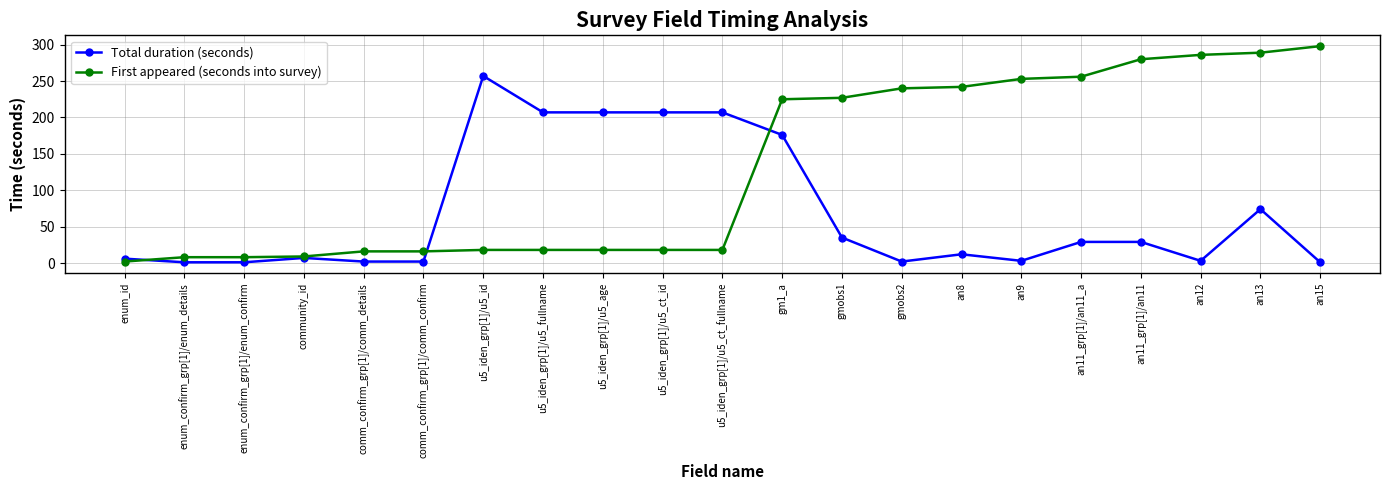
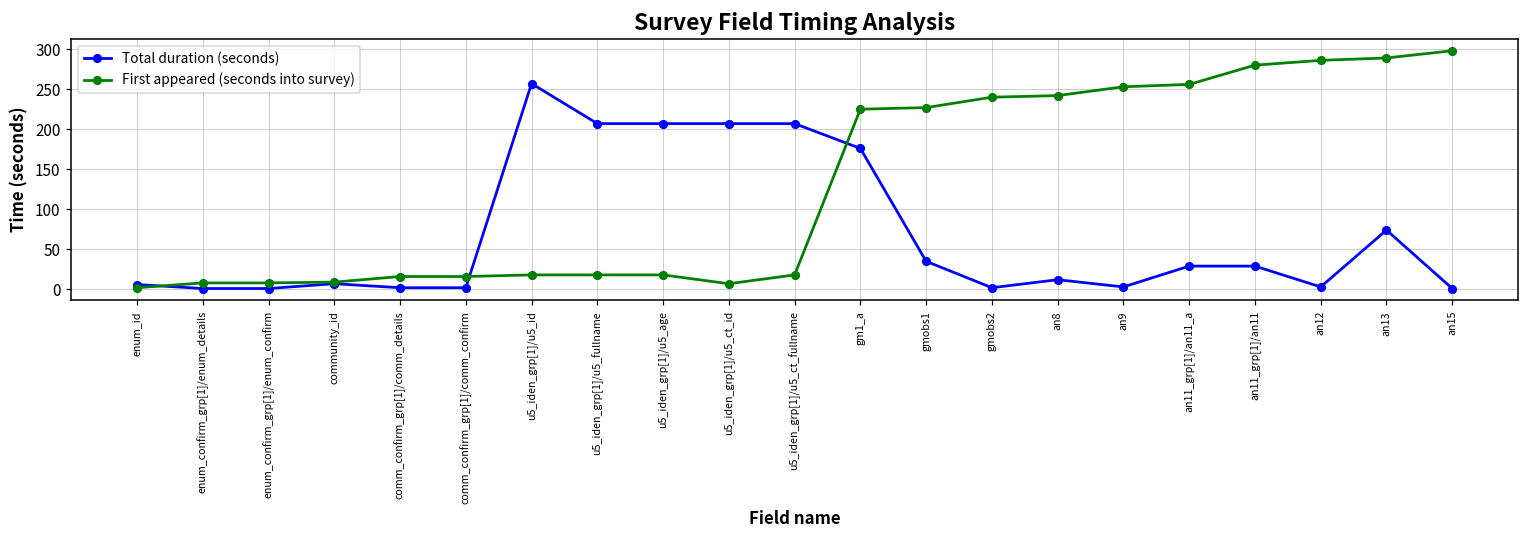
  {
    "Total duration (seconds)": {
      "enum_id": 10,
      "enum_confirm_grp[1]/enum_details": 0,
      "enum_confirm_grp[1]/enum_confirm": 0,
      "comm_confirm_grp[1]/comm_details": 0,
      "comm_confirm_grp[1]/comm_confirm": 0,
      "u5_iden_grp[1]/u5_id": 260,
      "u5_iden_grp[1]/u5_fullname": 210,
      "u5_iden_grp[1]/u5_age": 210,
      "u5_iden_grp[1]/u5_ct_id": 210,
      "u5_iden_grp[1]/u5_ct_fullname": 210,
      "gm1_a": 180,
      "gmobs1": 40,
      "gmobs2": 0,
      "an8": 10,
      "an9": 0,
      "an11_grp[1]/an11_a": 30,
      "an11_grp[1]/an11": 30,
      "an12": 0,
      "an13": 70,
      "an15": 0
    },
    "First appeared (seconds into survey)": {
      "enum_id": 0,
      "enum_confirm_grp[1]/enum_details": 10,
      "enum_confirm_grp[1]/enum_confirm": 10,
      "comm_confirm_grp[1]/comm_details": 20,
      "comm_confirm_grp[1]/comm_confirm": 20,
      "u5_iden_grp[1]/u5_id": 20,
      "u5_iden_grp[1]/u5_fullname": 20,
      "u5_iden_grp[1]/u5_age": 20,
-     "u5_iden_grp[1]/u5_ct_id": 20,
+     "u5_iden_grp[1]/u5_ct_id": 10,
      "u5_iden_grp[1]/u5_ct_fullname": 20,
      "gm1_a": 230,
      "gmobs1": 230,
      "gmobs2": 240,
      "an8": 240,
      "an9": 250,
      "an11_grp[1]/an11_a": 260,
      "an11_grp[1]/an11": 280,
      "an12": 290,
      "an13": 290,
      "an15": 300
    }
  }
